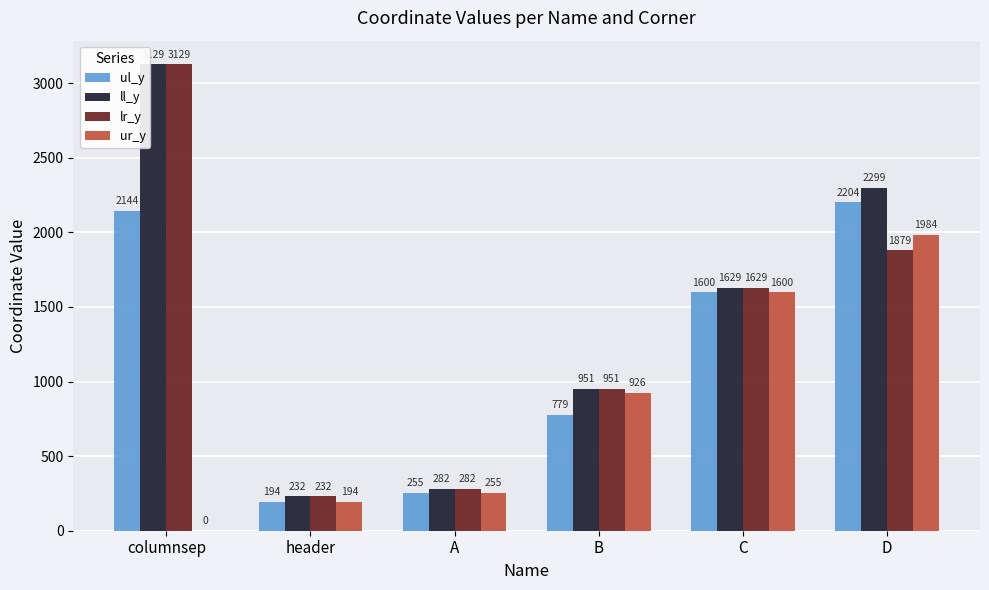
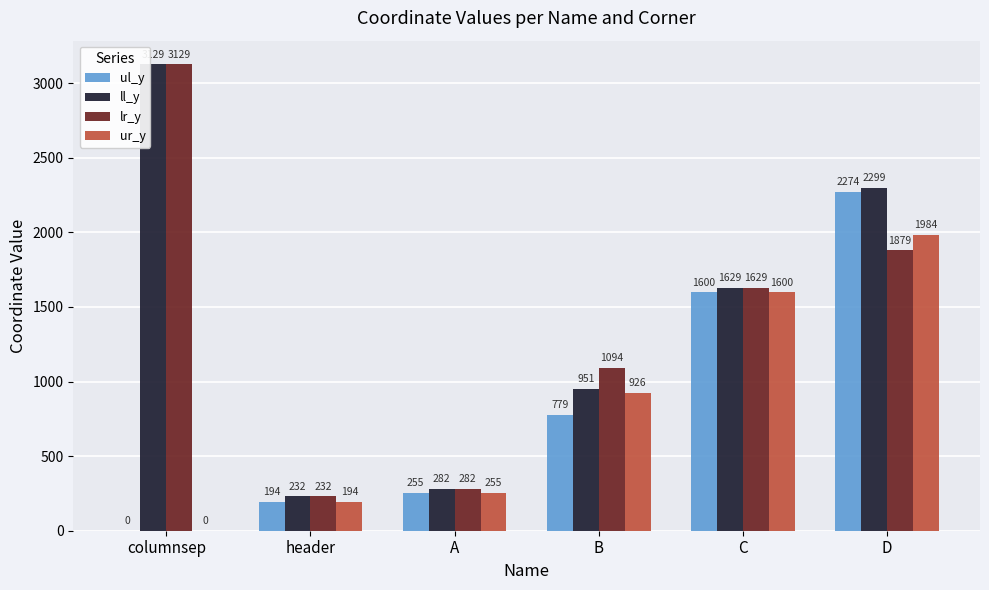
  {
    "ul_y": {
-     "columnsep": 2144,
+     "columnsep": 0,
      "header": 194,
      "A": 255,
      "B": 779,
      "C": 1600,
-     "D": 2204
+     "D": 2274
    },
    "ll_y": {
      "header": 232,
      "A": 282,
      "B": 951,
      "C": 1629,
      "D": 2299
    },
    "lr_y": {
      "columnsep": 3129,
      "header": 232,
      "A": 282,
-     "B": 951,
+     "B": 1094,
      "C": 1629,
      "D": 1879
    },
    "ur_y": {
      "columnsep": 0,
      "header": 194,
      "A": 255,
      "B": 926,
      "C": 1600,
      "D": 1984
    }
  }
